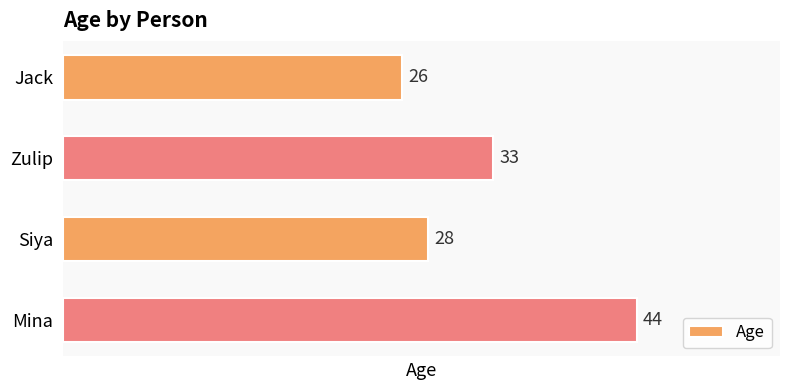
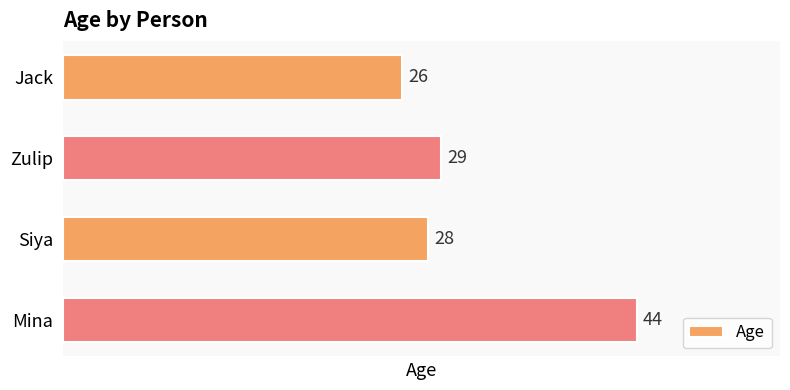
  {
    "Jack": 26,
-   "Zulip": 33,
+   "Zulip": 29,
    "Siya": 28,
    "Mina": 44
  }
